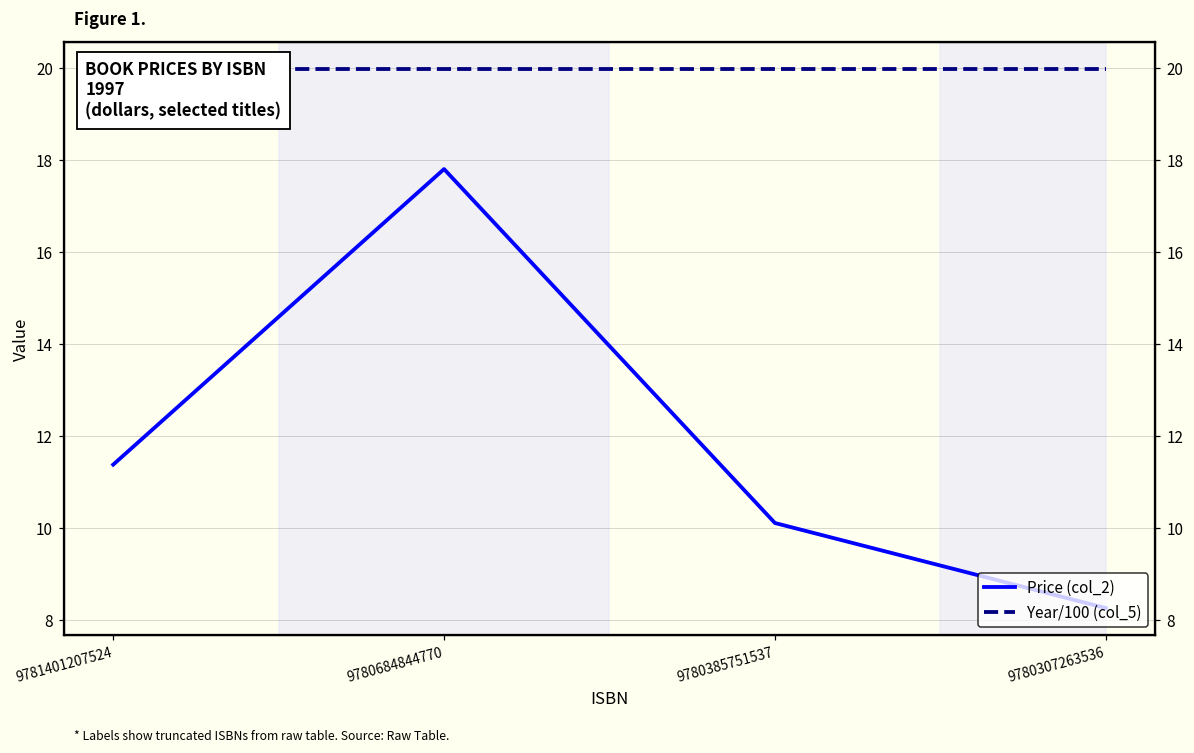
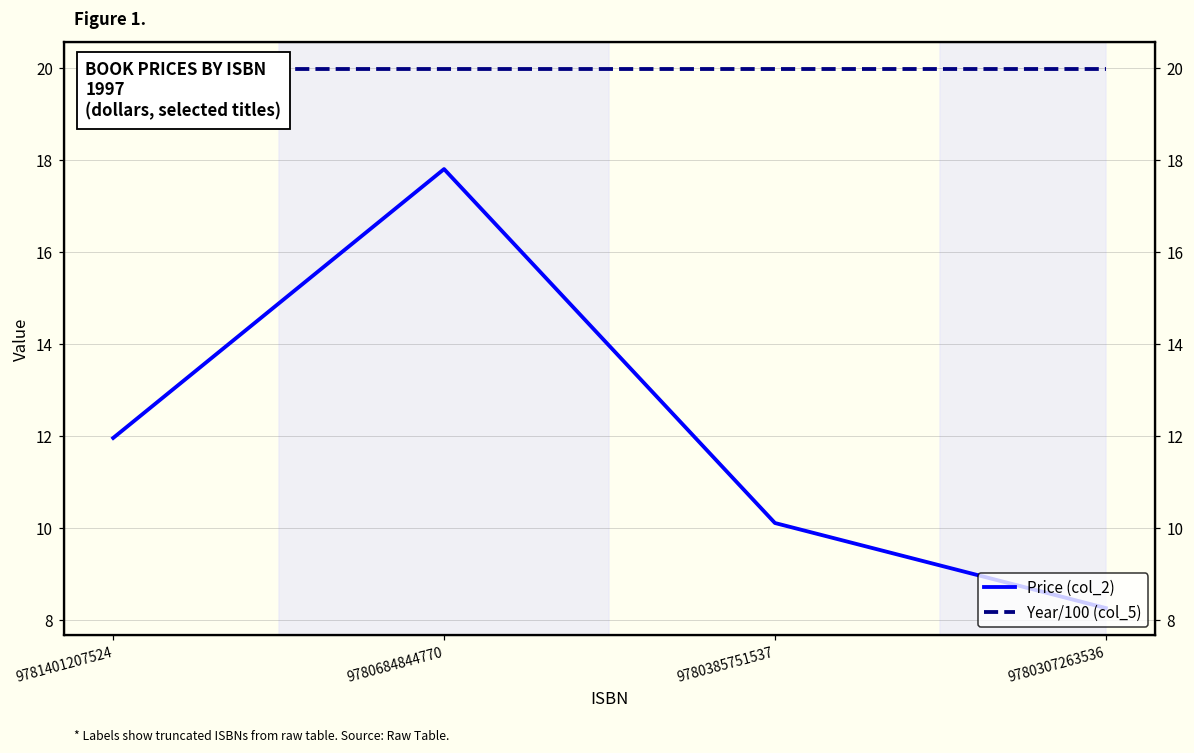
  {
    "Price (col_2)": {
-     "9781401207524": 11.4,
+     "9781401207524": 12.0,
      "9780684844770": 17.8,
      "9780385751537": 10.1
    },
    "Year/100 (col_5)": {
      "9780684844770": 20.0,
      "9780385751537": 20.0,
      "9780307263536": 20.0
    }
  }
